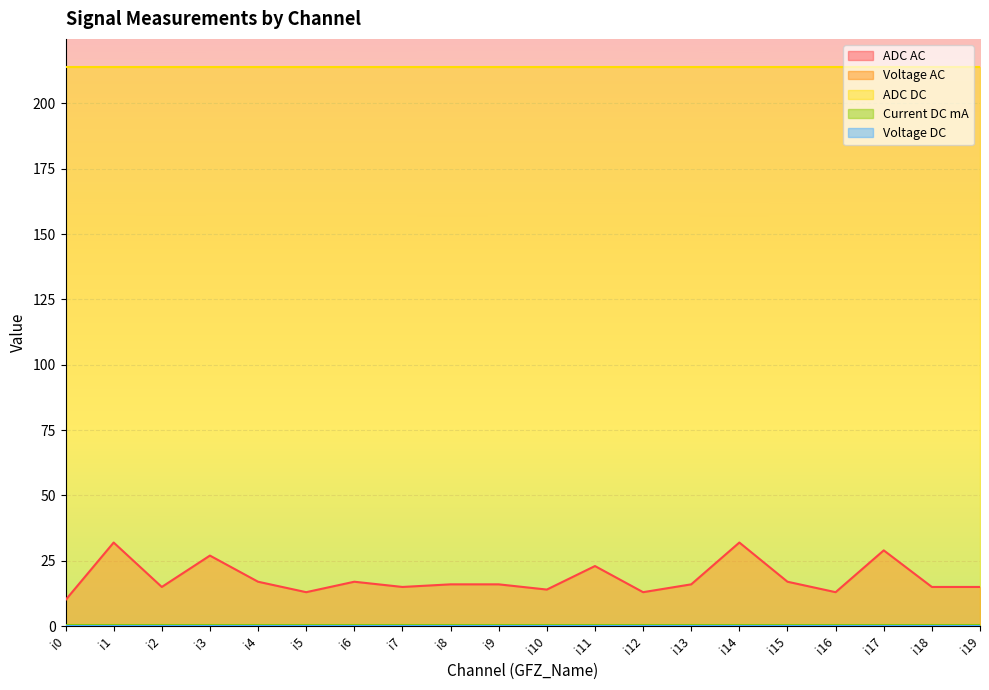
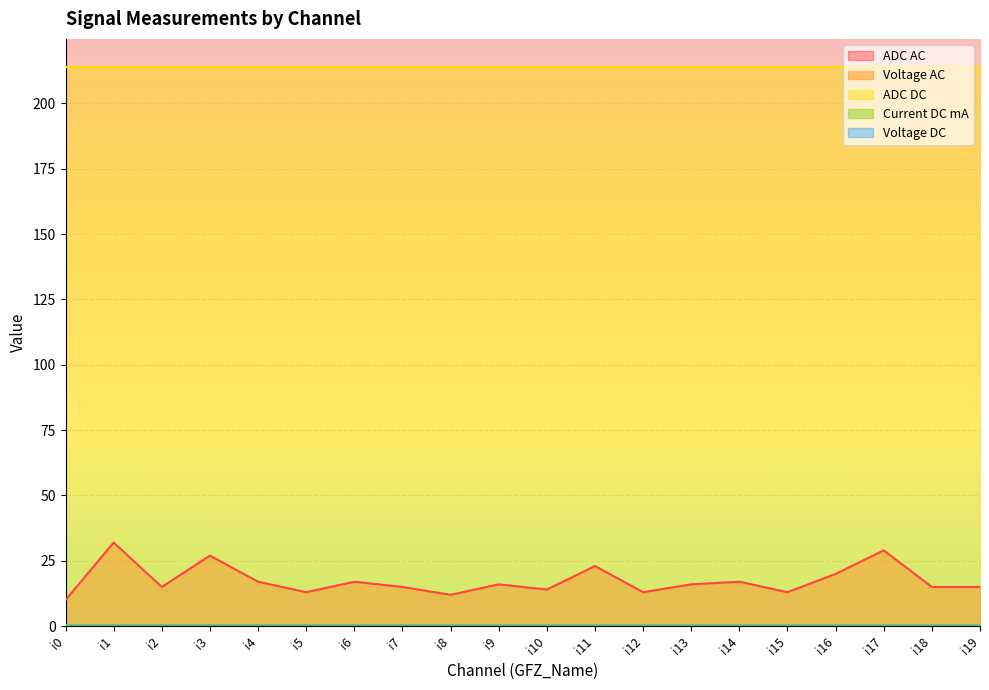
  {
    "ADC AC": {
      "i0": 10,
      "i1": 32,
      "i2": 15,
      "i3": 27,
      "i4": 17,
      "i5": 13,
      "i6": 17,
      "i7": 15,
-     "i8": 16,
+     "i8": 12,
      "i9": 16,
      "i10": 14,
      "i11": 23,
      "i12": 13,
      "i13": 16,
-     "i14": 32,
-     "i15": 17,
-     "i16": 13,
+     "i14": 17,
+     "i15": 13,
+     "i16": 20,
      "i17": 29,
      "i18": 15,
      "i19": 15
    },
    "ADC DC": {
      "i0": 214,
      "i1": 214,
      "i2": 214,
      "i3": 214,
      "i4": 214,
      "i5": 214,
      "i6": 214,
      "i7": 214,
      "i8": 214,
      "i9": 214,
      "i10": 214,
      "i11": 214,
      "i12": 214,
      "i13": 214,
      "i14": 214,
      "i15": 214,
      "i16": 214,
      "i19": 214
    }
  }
